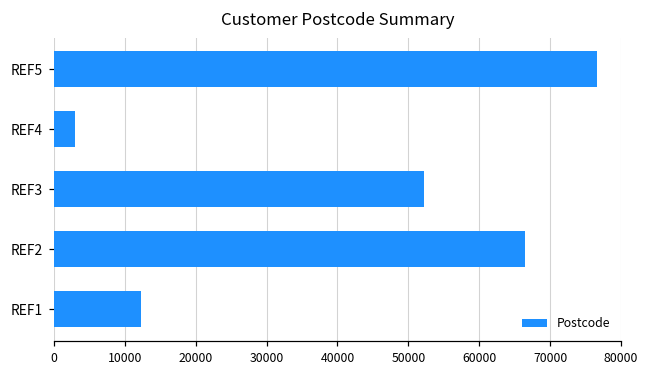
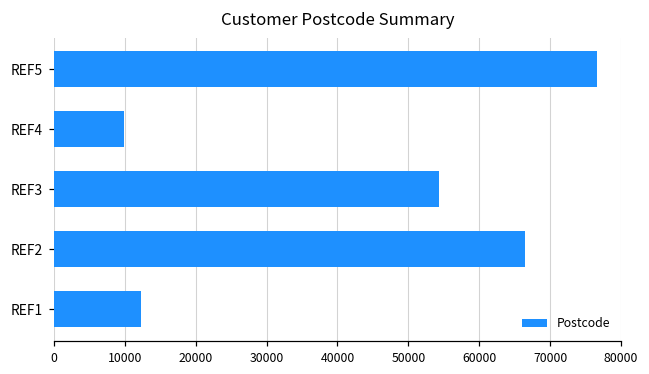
  {
    "REF5": 77000,
-   "REF4": 3000,
-   "REF3": 52000,
+   "REF4": 10000,
+   "REF3": 54000,
    "REF2": 66000,
    "REF1": 12000
  }
